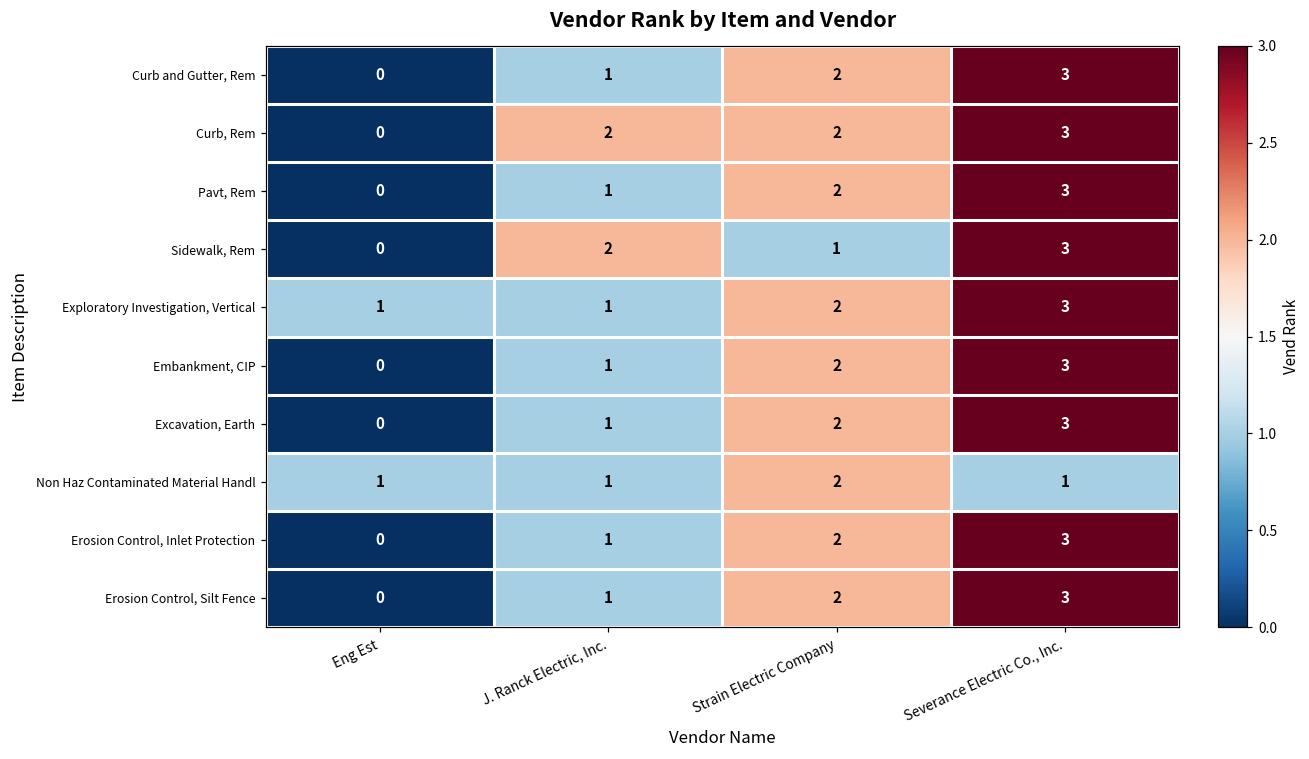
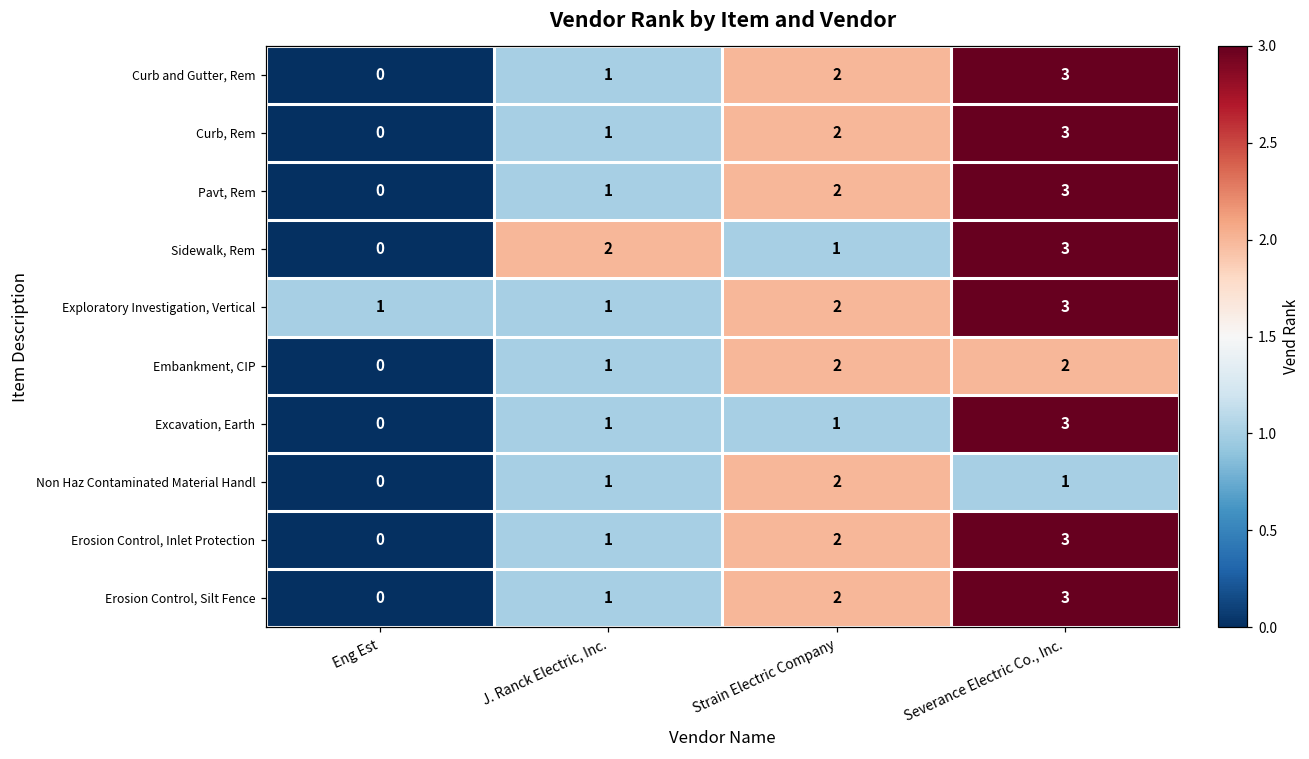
  {
    "Curb and Gutter, Rem": {
      "Eng Est": 0,
      "J. Ranck Electric, Inc.": 1,
      "Strain Electric Company": 2,
      "Severance Electric Co., Inc.": 3
    },
    "Curb, Rem": {
      "Eng Est": 0,
-     "J. Ranck Electric, Inc.": 2,
+     "J. Ranck Electric, Inc.": 1,
      "Strain Electric Company": 2,
      "Severance Electric Co., Inc.": 3
    },
    "Pavt, Rem": {
      "Eng Est": 0,
      "J. Ranck Electric, Inc.": 1,
      "Strain Electric Company": 2,
      "Severance Electric Co., Inc.": 3
    },
    "Sidewalk, Rem": {
      "Eng Est": 0,
      "J. Ranck Electric, Inc.": 2,
      "Strain Electric Company": 1,
      "Severance Electric Co., Inc.": 3
    },
    "Exploratory Investigation, Vertical": {
      "Eng Est": 1,
      "J. Ranck Electric, Inc.": 1,
      "Strain Electric Company": 2,
      "Severance Electric Co., Inc.": 3
    },
    "Embankment, CIP": {
      "Eng Est": 0,
      "J. Ranck Electric, Inc.": 1,
      "Strain Electric Company": 2,
-     "Severance Electric Co., Inc.": 3
+     "Severance Electric Co., Inc.": 2
    },
    "Excavation, Earth": {
      "Eng Est": 0,
      "J. Ranck Electric, Inc.": 1,
-     "Strain Electric Company": 2,
+     "Strain Electric Company": 1,
      "Severance Electric Co., Inc.": 3
    },
    "Non Haz Contaminated Material Handl": {
-     "Eng Est": 1,
+     "Eng Est": 0,
      "J. Ranck Electric, Inc.": 1,
      "Strain Electric Company": 2,
      "Severance Electric Co., Inc.": 1
    },
    "Erosion Control, Inlet Protection": {
      "Eng Est": 0,
      "J. Ranck Electric, Inc.": 1,
      "Strain Electric Company": 2,
      "Severance Electric Co., Inc.": 3
    },
    "Erosion Control, Silt Fence": {
      "Eng Est": 0,
      "J. Ranck Electric, Inc.": 1,
      "Strain Electric Company": 2,
      "Severance Electric Co., Inc.": 3
    }
  }
